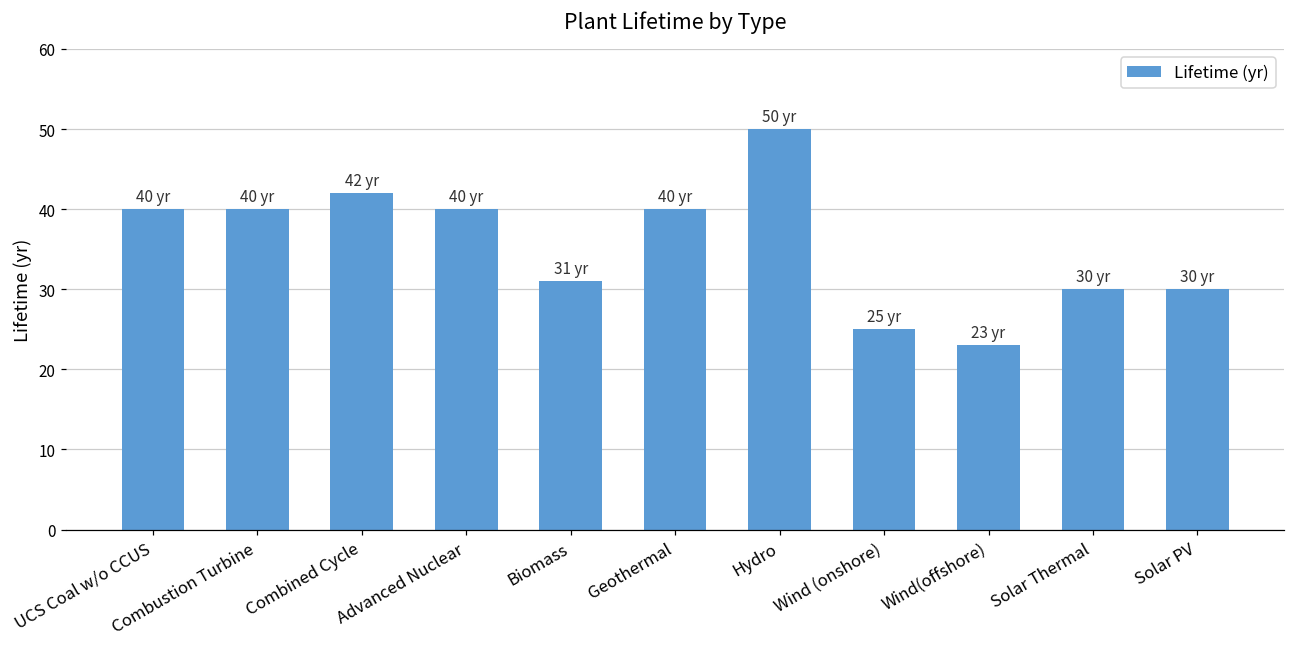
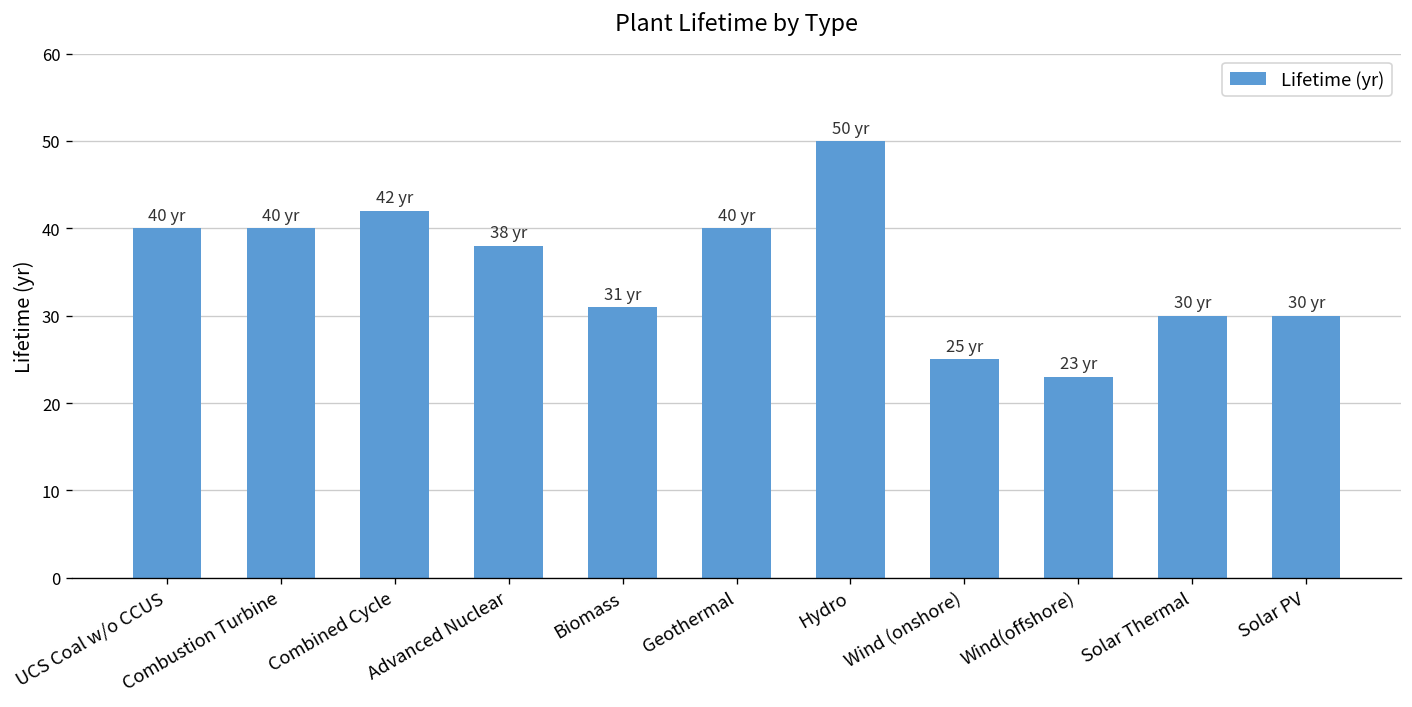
  {
    "UCS Coal w/o CCUS": 40,
    "Combustion Turbine": 40,
    "Combined Cycle": 42,
-   "Advanced Nuclear": 40,
+   "Advanced Nuclear": 38,
    "Biomass": 31,
    "Geothermal": 40,
    "Hydro": 50,
    "Wind (onshore)": 25,
    "Wind(offshore)": 23,
    "Solar Thermal": 30,
    "Solar PV": 30
  }
